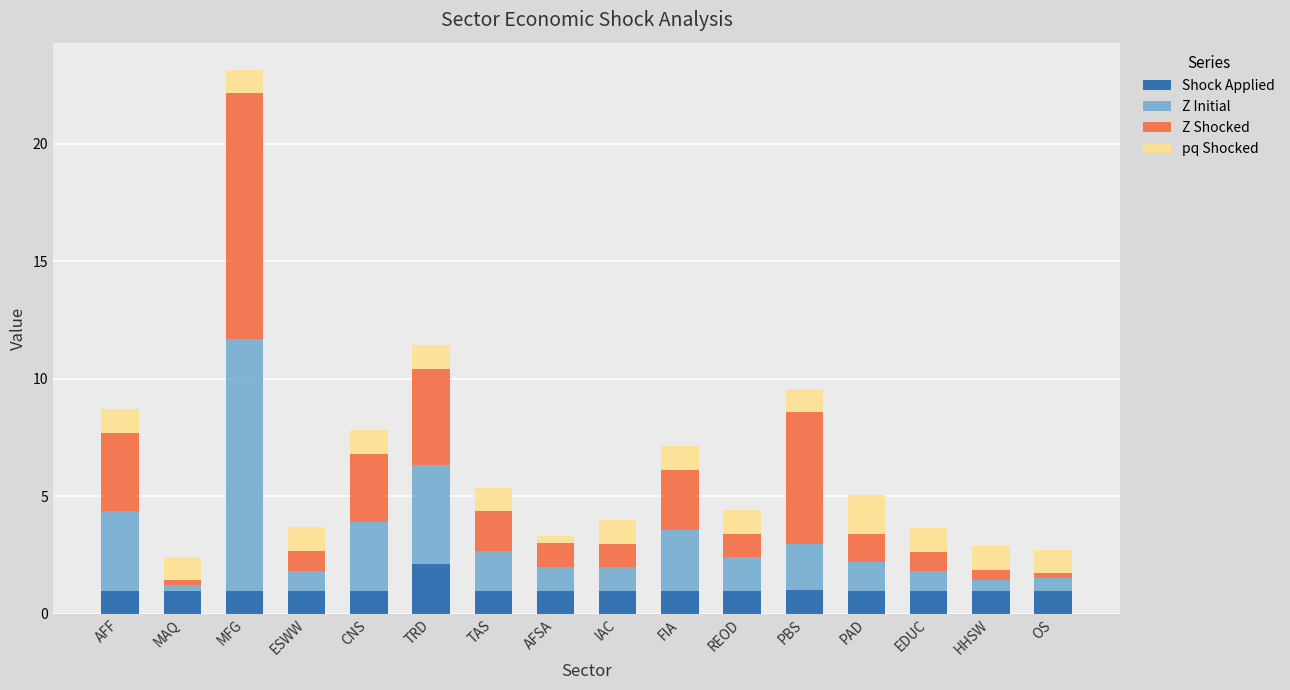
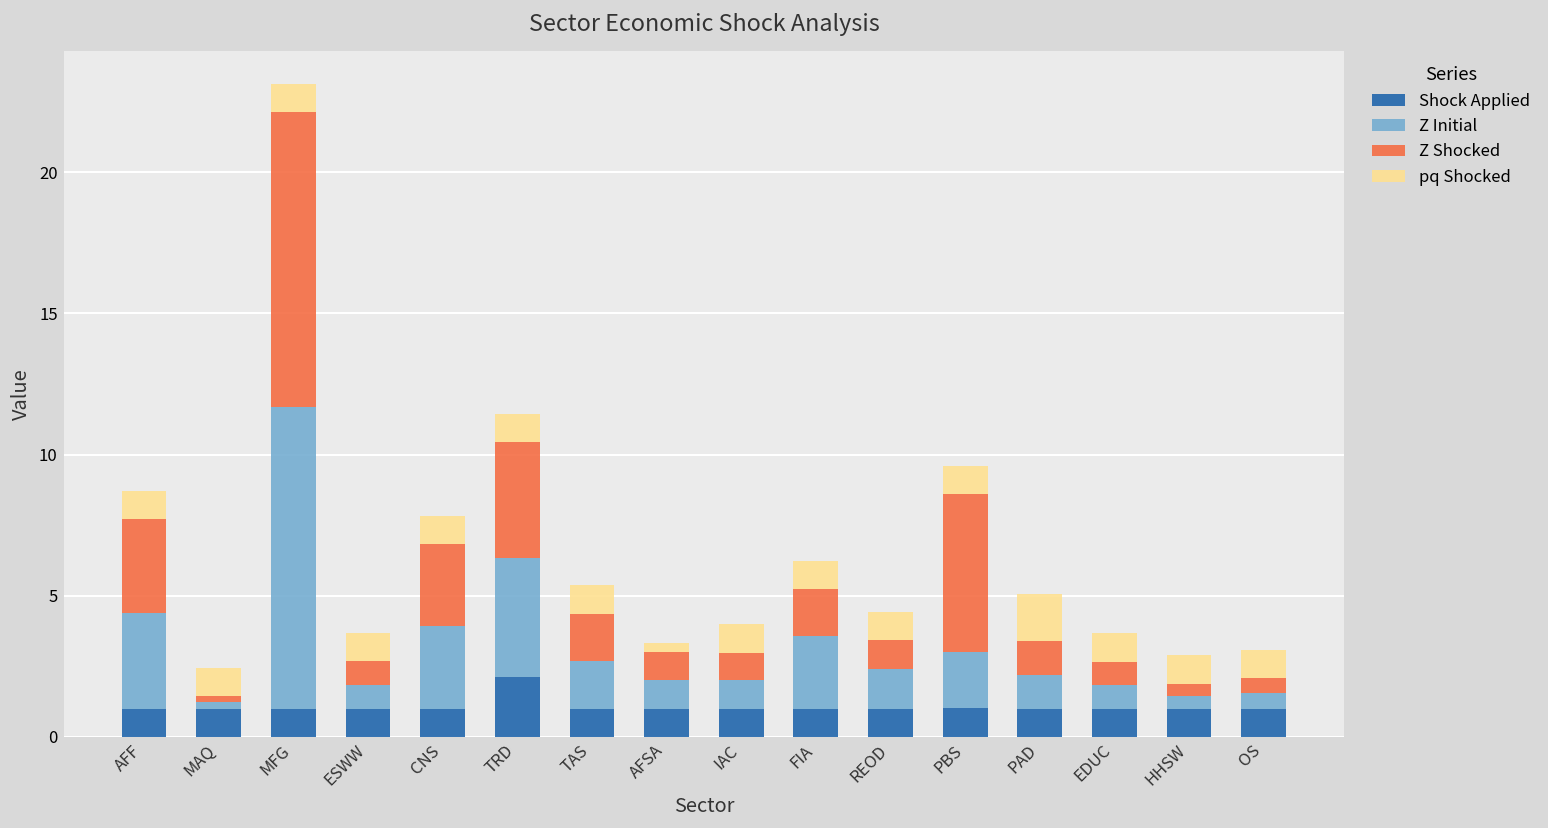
  {
    "Shock Applied": {
      "AFF": 1.0,
      "MAQ": 1.0,
      "MFG": 1.0,
      "ESWW": 1.0,
      "CNS": 1.0,
      "TRD": 2.1,
      "TAS": 1.0,
      "AFSA": 1.0,
      "IAC": 1.0,
      "FIA": 1.0,
      "REOD": 1.0,
      "PBS": 1.0,
      "PAD": 1.0,
      "EDUC": 1.0,
      "HHSW": 1.0,
      "OS": 1.0
    },
    "Z Initial": {
      "AFF": 3.4,
      "MAQ": 0.2,
      "MFG": 10.7,
      "ESWW": 0.9,
      "CNS": 3.0,
      "TRD": 4.2,
      "TAS": 1.7,
      "AFSA": 1.0,
      "IAC": 1.0,
      "FIA": 2.6,
      "REOD": 1.4,
      "PBS": 2.0,
      "PAD": 1.2,
      "EDUC": 0.8,
      "HHSW": 0.5,
      "OS": 0.5
    },
    "Z Shocked": {
      "AFF": 3.3,
      "MAQ": 0.2,
      "MFG": 10.5,
      "ESWW": 0.8,
      "CNS": 2.9,
      "TRD": 4.1,
      "TAS": 1.7,
      "AFSA": 1.0,
      "IAC": 1.0,
-     "FIA": 2.6,
+     "FIA": 1.7,
      "REOD": 1.0,
      "PBS": 5.6,
      "PAD": 1.2,
      "EDUC": 0.8,
      "HHSW": 0.4,
-     "OS": 0.2
+     "OS": 0.5
    },
    "pq Shocked": {
      "AFF": 1.0,
      "MAQ": 1.0,
      "MFG": 1.0,
      "ESWW": 1.0,
      "CNS": 1.0,
      "TRD": 1.0,
      "TAS": 1.0,
      "AFSA": 0.3,
      "IAC": 1.0,
      "FIA": 1.0,
      "REOD": 1.0,
      "PBS": 1.0,
      "PAD": 1.7,
      "EDUC": 1.0,
      "HHSW": 1.0,
      "OS": 1.0
    }
  }
